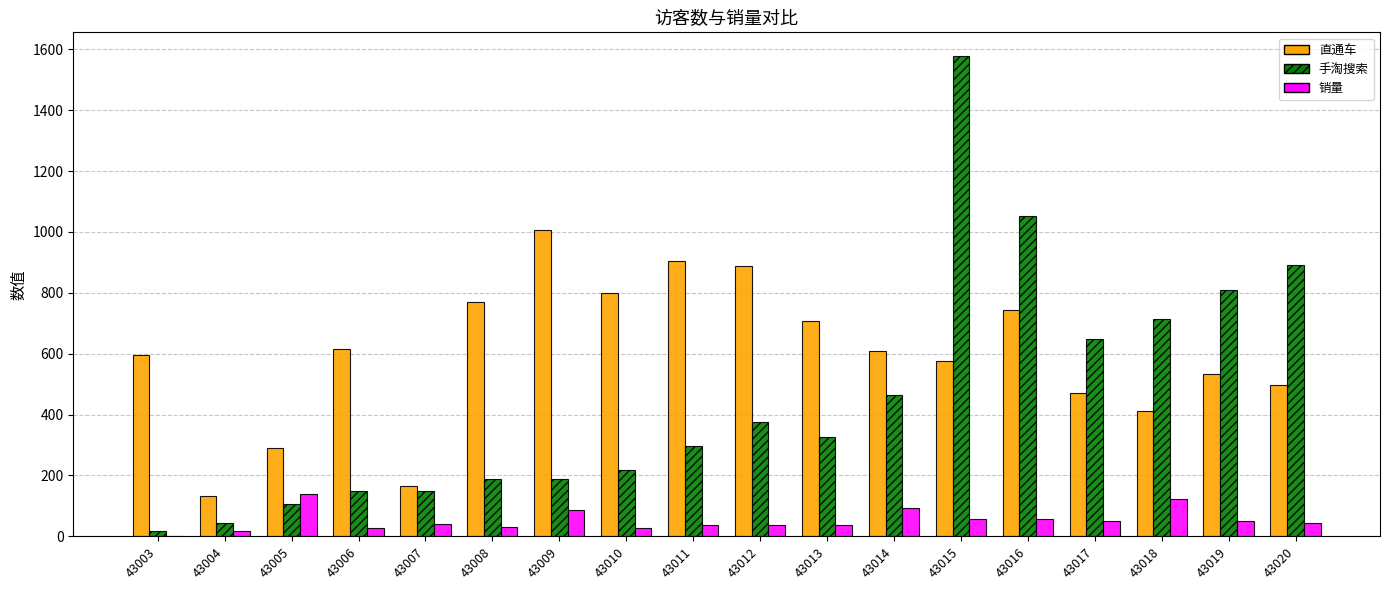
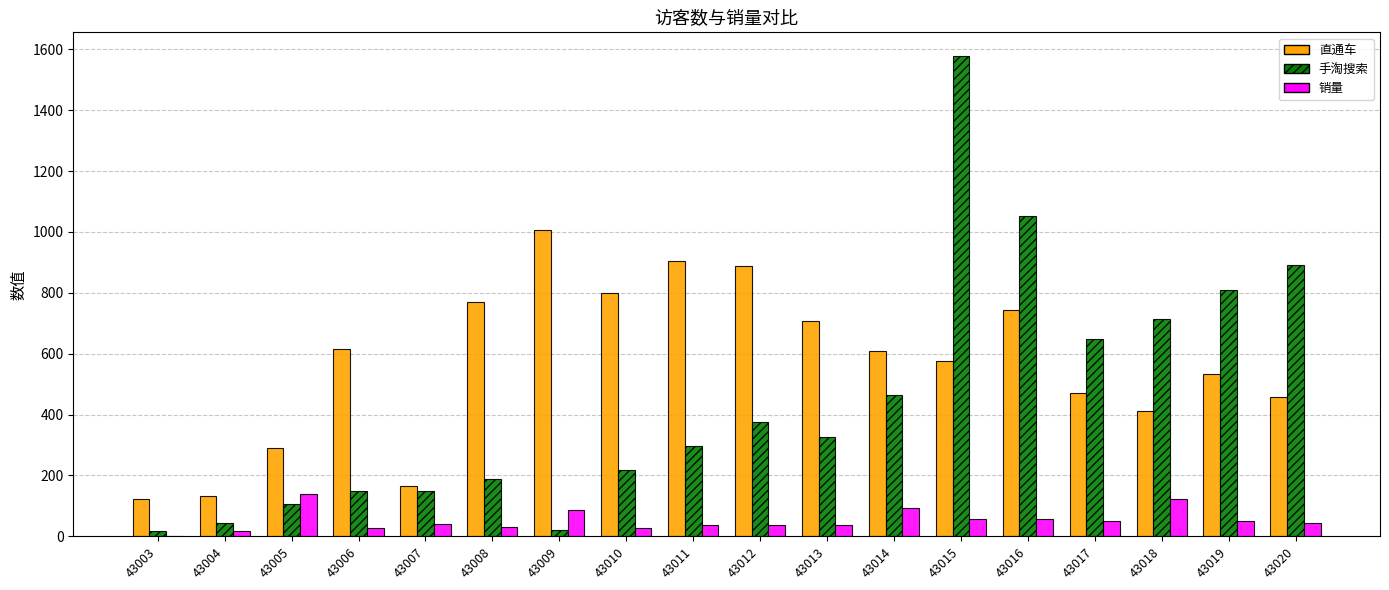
  {
    "直通车": {
-     "43003": 600,
+     "43003": 120,
      "43004": 130,
      "43005": 290,
      "43006": 610,
      "43007": 170,
      "43008": 770,
      "43009": 1010,
      "43010": 800,
      "43011": 900,
      "43012": 890,
      "43013": 710,
      "43014": 610,
      "43015": 580,
      "43016": 740,
      "43017": 470,
      "43018": 410,
      "43019": 530,
-     "43020": 500
+     "43020": 460
    },
    "手淘搜索": {
      "43003": 20,
      "43004": 40,
      "43005": 110,
      "43006": 150,
      "43007": 150,
      "43008": 190,
-     "43009": 190,
+     "43009": 20,
      "43010": 220,
      "43011": 300,
      "43012": 380,
      "43013": 330,
      "43014": 470,
      "43015": 1580,
      "43016": 1050,
      "43017": 650,
      "43018": 710,
      "43019": 810,
      "43020": 890
    },
    "销量": {
      "43003": 0,
      "43004": 20,
      "43005": 140,
      "43006": 30,
      "43007": 40,
      "43008": 30,
      "43009": 90,
      "43010": 30,
      "43011": 40,
      "43012": 40,
      "43013": 40,
      "43014": 90,
      "43015": 60,
      "43016": 60,
      "43017": 50,
      "43018": 120,
      "43019": 50,
      "43020": 50
    }
  }
